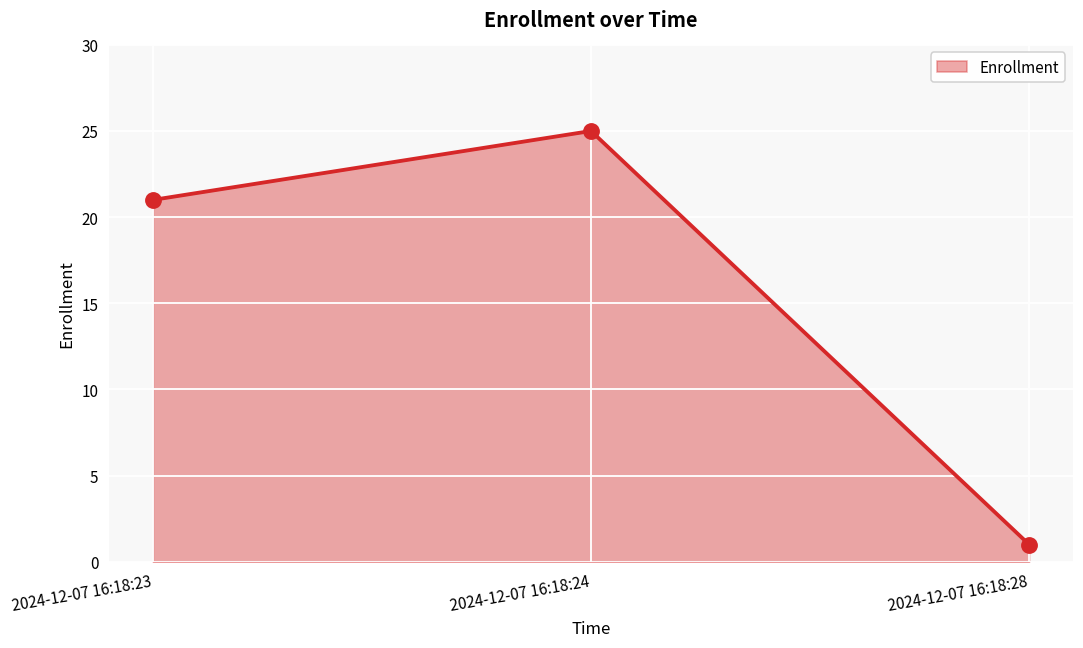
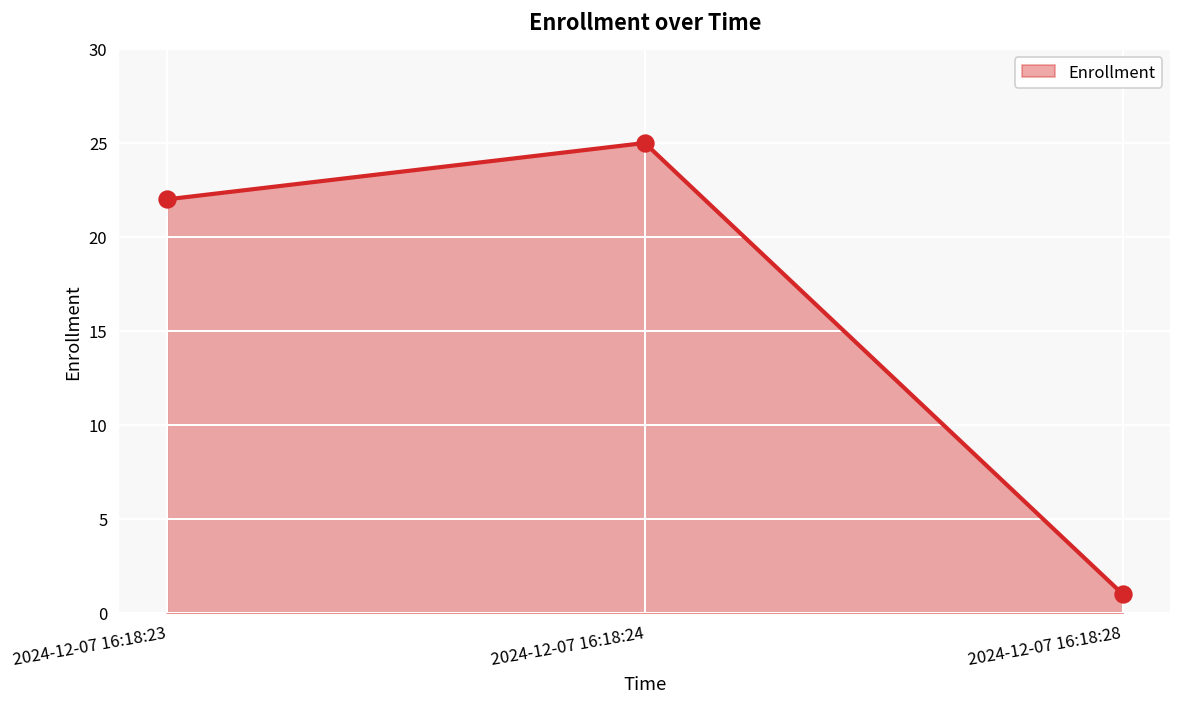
  {
-   "2024-12-07 16:18:23": 21,
+   "2024-12-07 16:18:23": 22,
    "2024-12-07 16:18:24": 25,
    "2024-12-07 16:18:28": 1
  }
